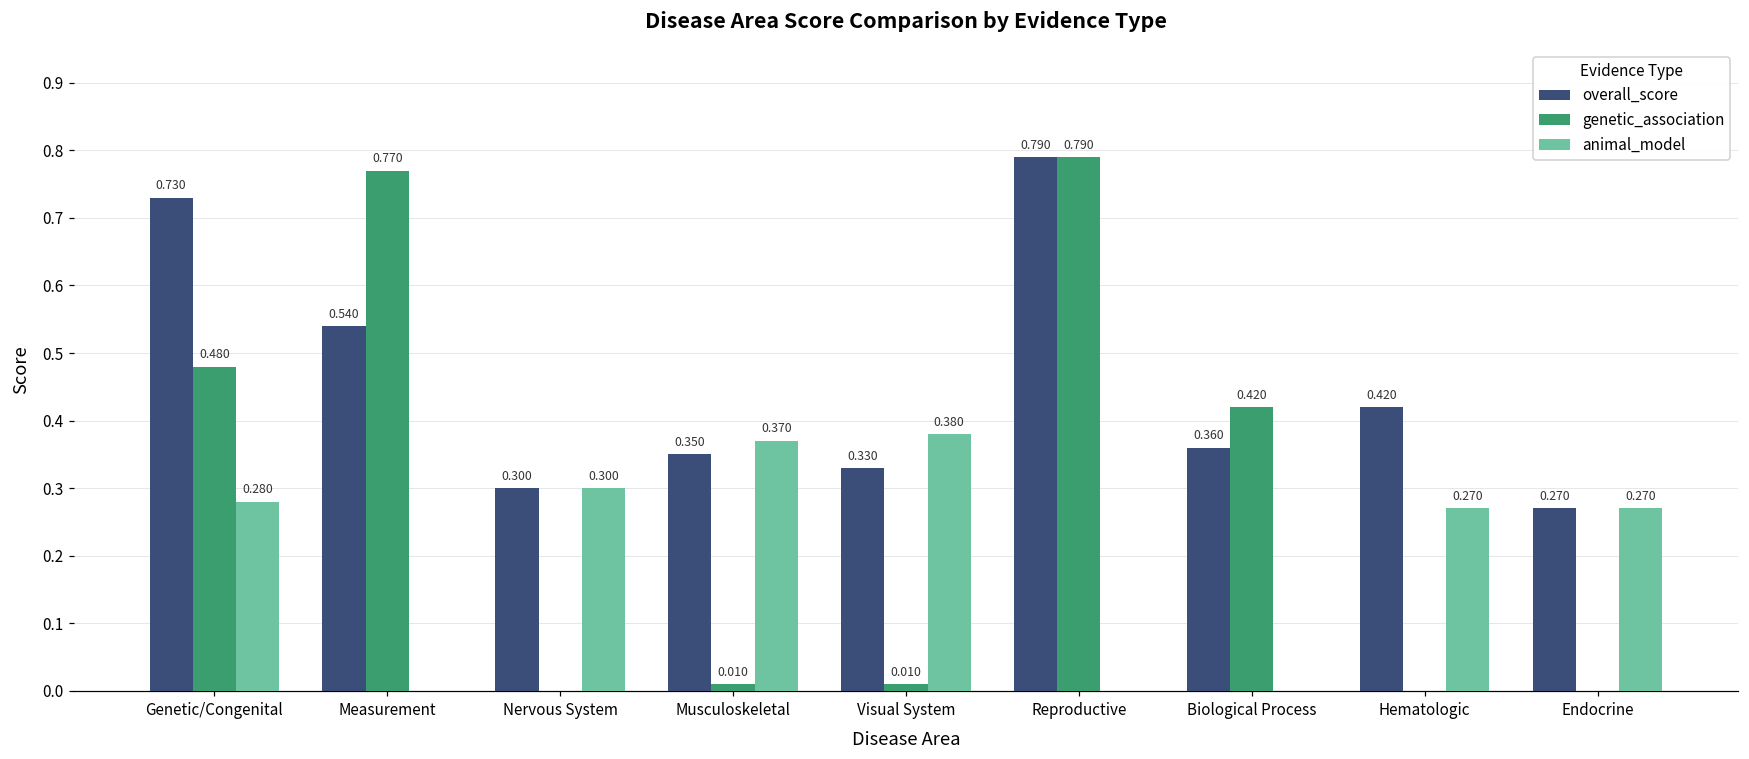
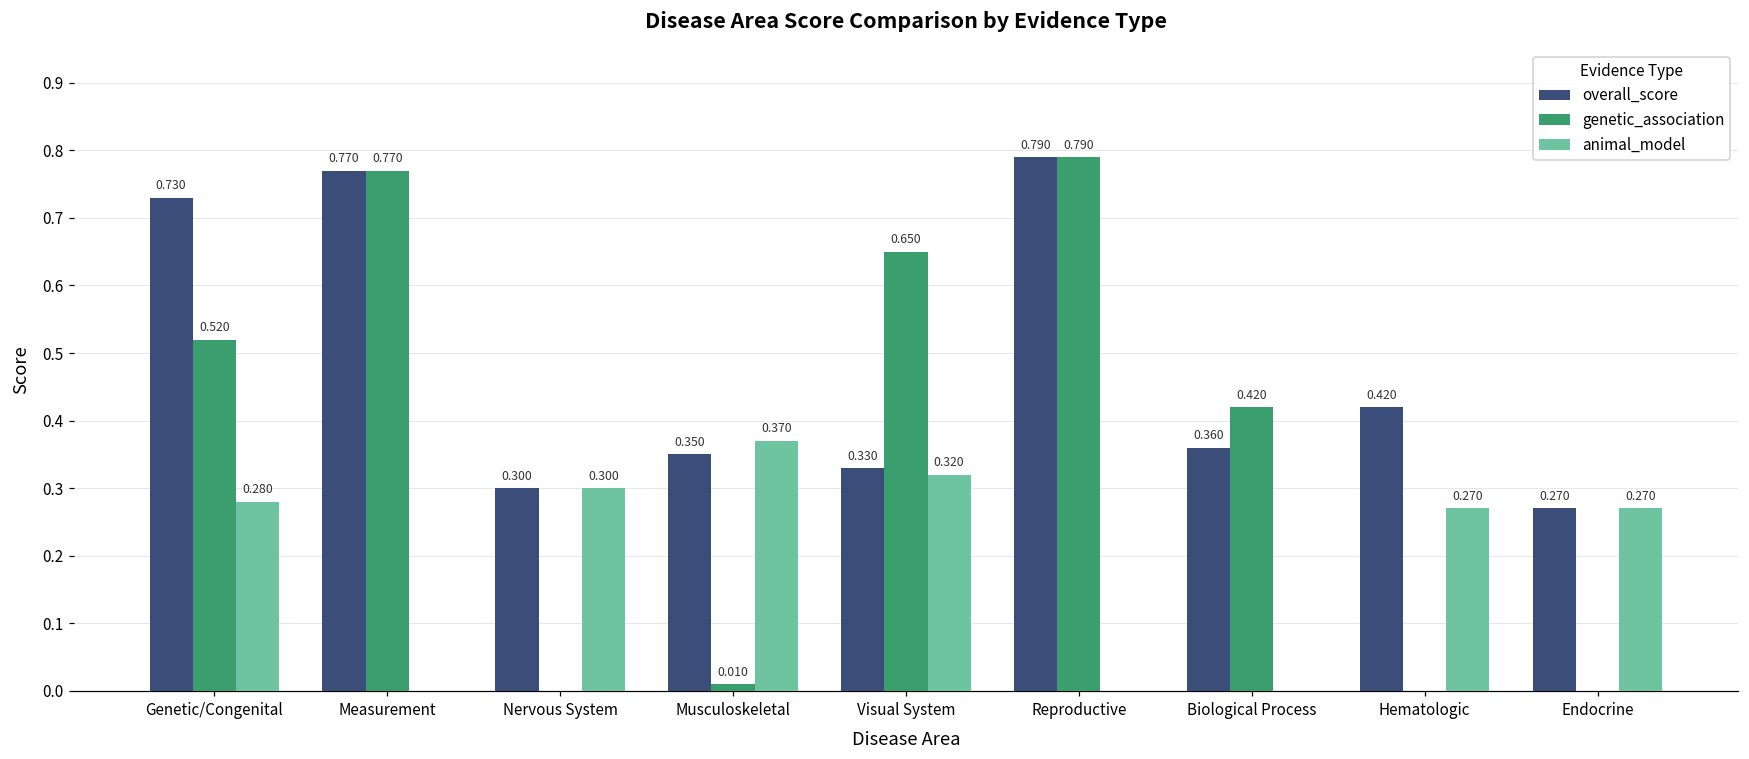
  {
    "overall_score": {
      "Genetic/Congenital": 0.730,
-     "Measurement": 0.540,
+     "Measurement": 0.770,
      "Nervous System": 0.300,
      "Musculoskeletal": 0.350,
      "Visual System": 0.330,
      "Reproductive": 0.790,
      "Biological Process": 0.360,
      "Hematologic": 0.420,
      "Endocrine": 0.270
    },
    "genetic_association": {
-     "Genetic/Congenital": 0.480,
+     "Genetic/Congenital": 0.520,
      "Measurement": 0.770,
      "Musculoskeletal": 0.010,
-     "Visual System": 0.010,
+     "Visual System": 0.650,
      "Reproductive": 0.790,
      "Biological Process": 0.420
    },
    "animal_model": {
      "Genetic/Congenital": 0.280,
      "Nervous System": 0.300,
      "Musculoskeletal": 0.370,
-     "Visual System": 0.380,
+     "Visual System": 0.320,
      "Hematologic": 0.270,
      "Endocrine": 0.270
    }
  }
